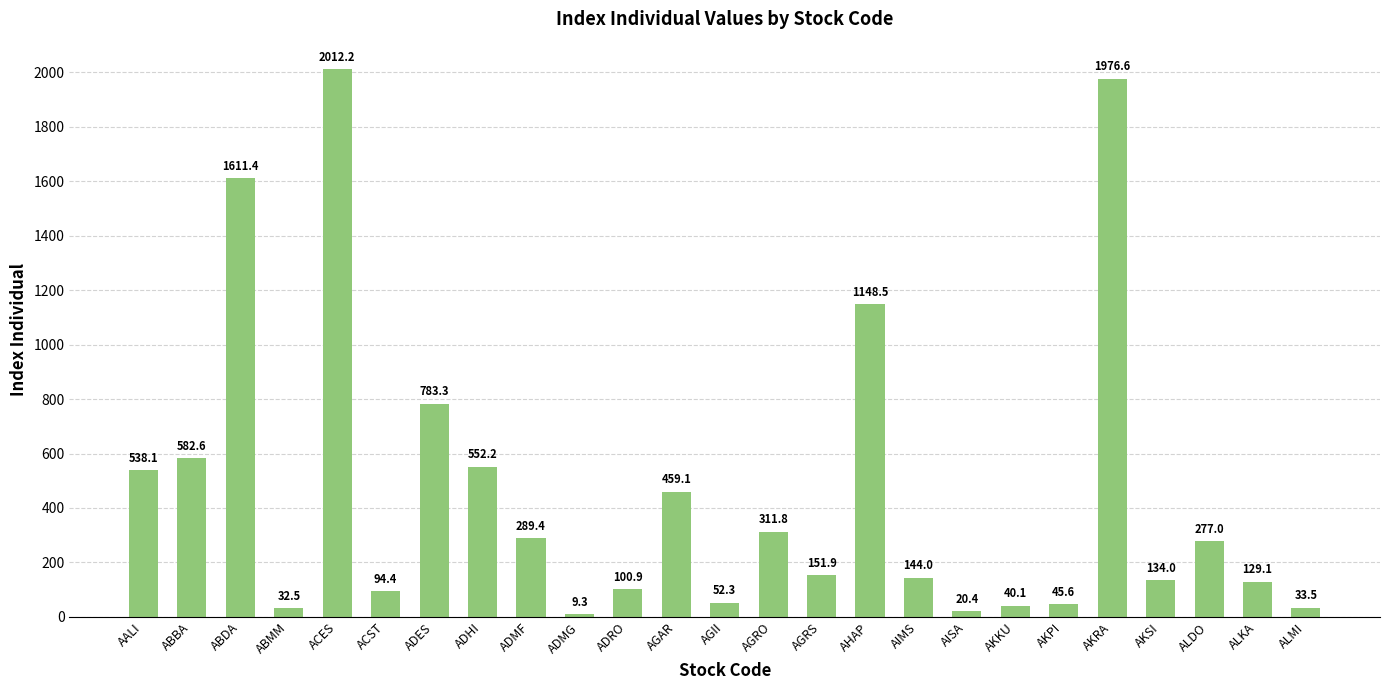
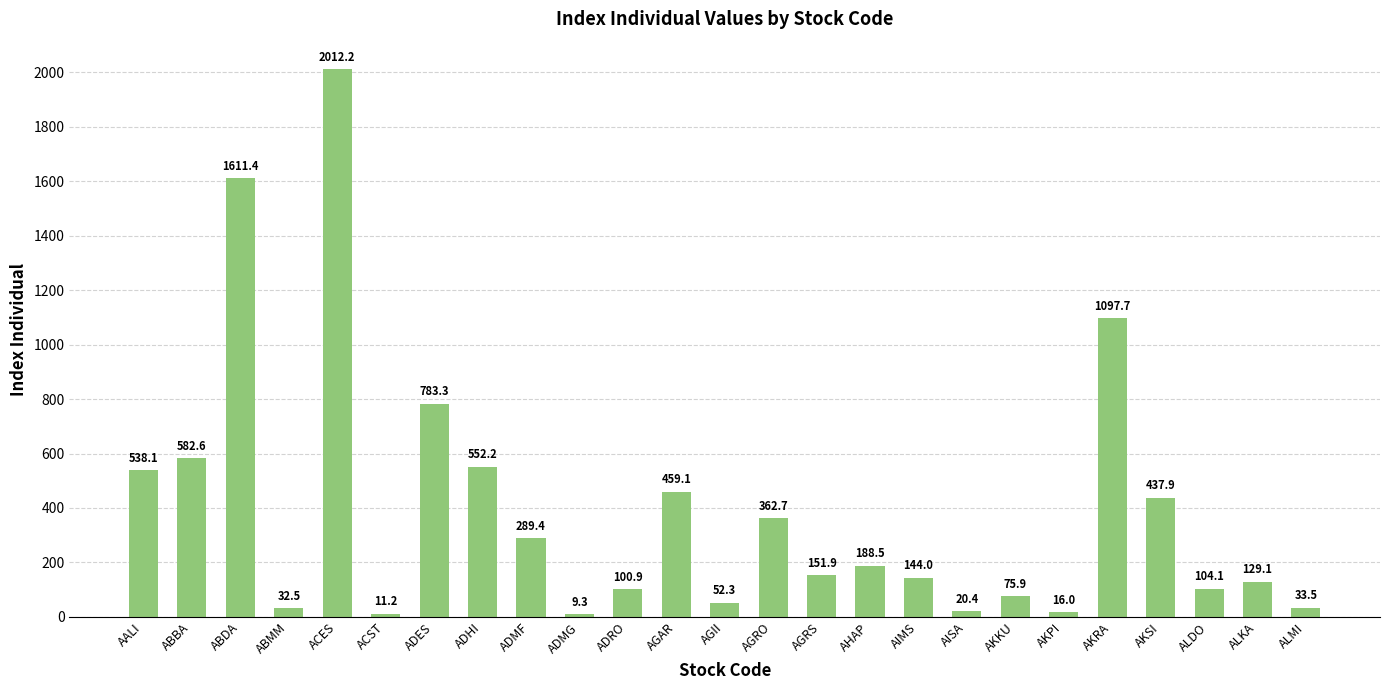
  {
    "AALI": 538.1,
    "ABBA": 582.6,
    "ABDA": 1611.4,
    "ABMM": 32.5,
    "ACES": 2012.2,
-   "ACST": 94.4,
+   "ACST": 11.2,
    "ADES": 783.3,
    "ADHI": 552.2,
    "ADMF": 289.4,
    "ADMG": 9.3,
    "ADRO": 100.9,
    "AGAR": 459.1,
    "AGII": 52.3,
-   "AGRO": 311.8,
+   "AGRO": 362.7,
    "AGRS": 151.9,
-   "AHAP": 1148.5,
+   "AHAP": 188.5,
    "AIMS": 144.0,
    "AISA": 20.4,
-   "AKKU": 40.1,
-   "AKPI": 45.6,
-   "AKRA": 1976.6,
-   "AKSI": 134.0,
-   "ALDO": 277.0,
+   "AKKU": 75.9,
+   "AKPI": 16.0,
+   "AKRA": 1097.7,
+   "AKSI": 437.9,
+   "ALDO": 104.1,
    "ALKA": 129.1,
    "ALMI": 33.5
  }
